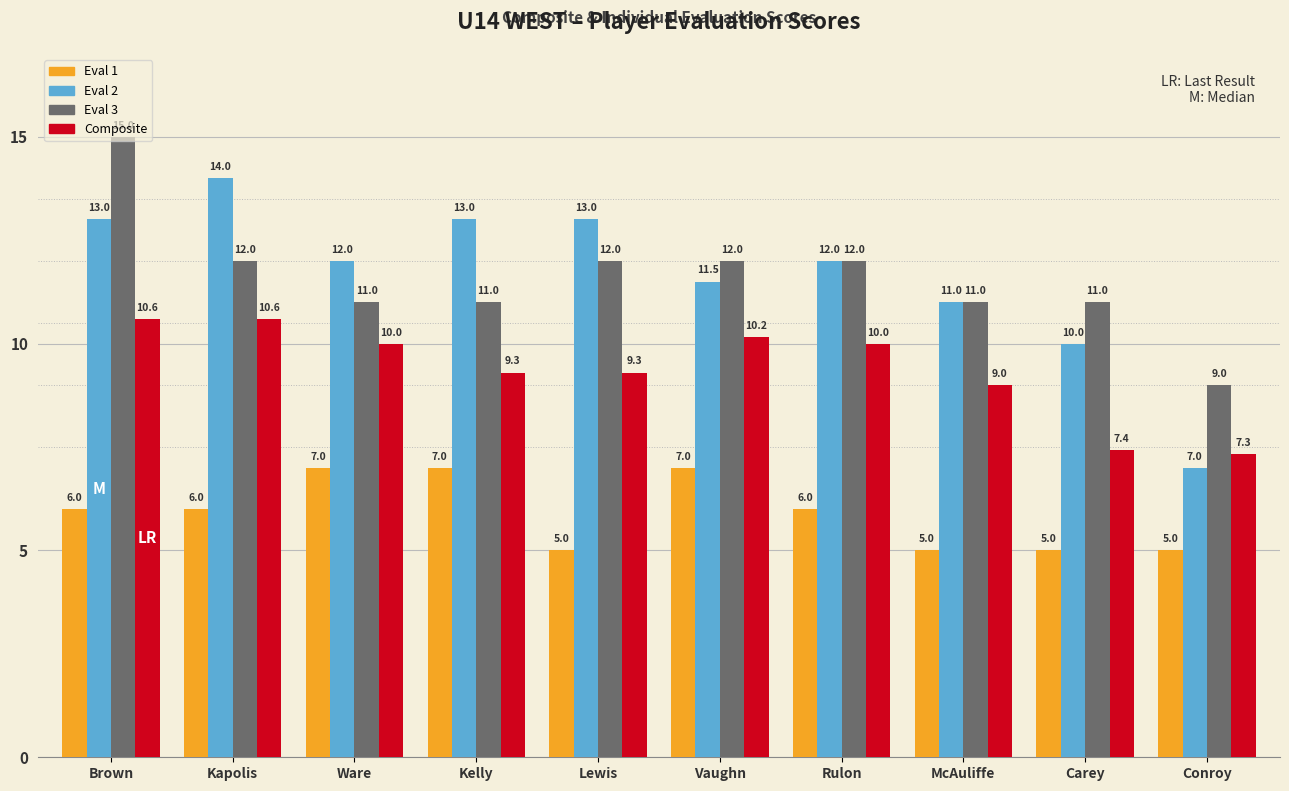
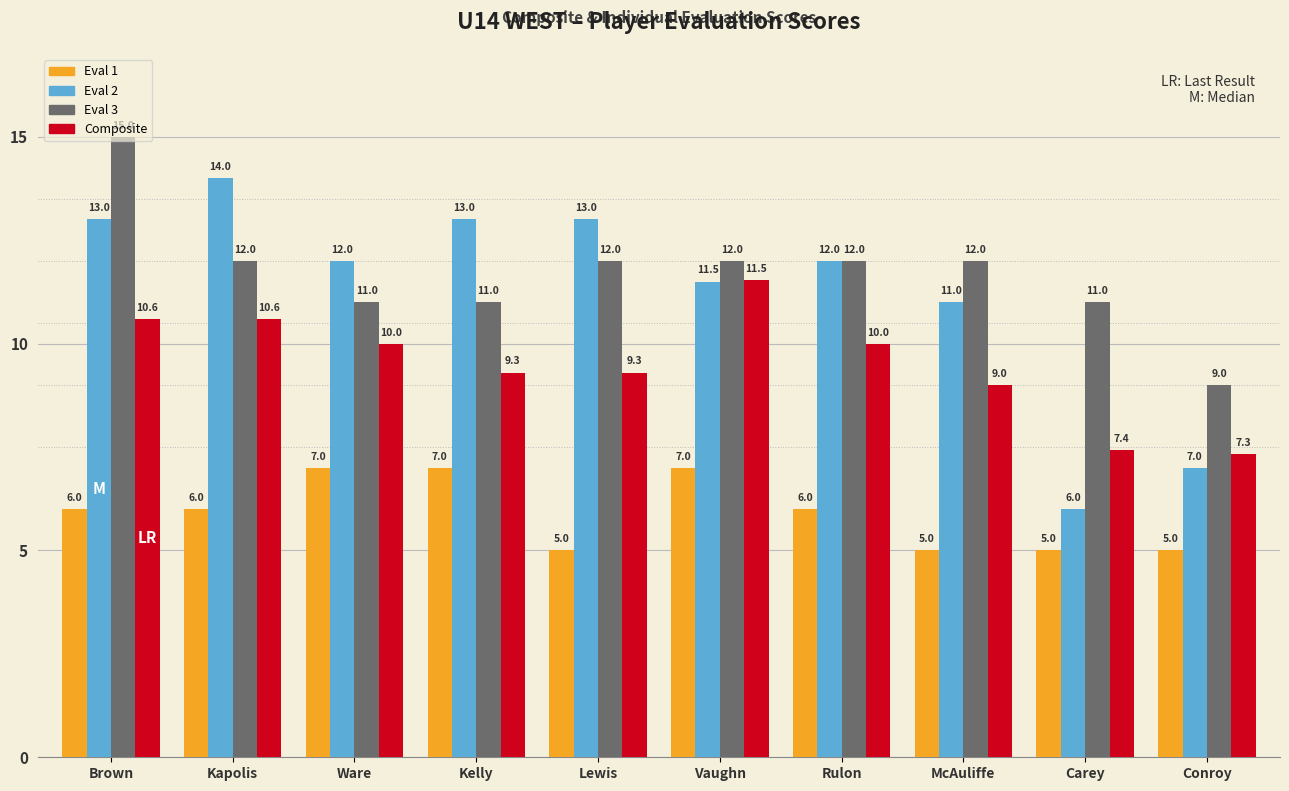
  {
    "Eval 1": {
      "Brown": 6.0,
      "Kapolis": 6.0,
      "Ware": 7.0,
      "Kelly": 7.0,
      "Lewis": 5.0,
      "Vaughn": 7.0,
      "Rulon": 6.0,
      "McAuliffe": 5.0,
      "Carey": 5.0,
      "Conroy": 5.0
    },
    "Eval 2": {
      "Brown": 13.0,
      "Kapolis": 14.0,
      "Ware": 12.0,
      "Kelly": 13.0,
      "Lewis": 13.0,
      "Vaughn": 11.5,
      "Rulon": 12.0,
      "McAuliffe": 11.0,
-     "Carey": 10.0,
+     "Carey": 6.0,
      "Conroy": 7.0
    },
    "Eval 3": {
      "Kapolis": 12.0,
      "Ware": 11.0,
      "Kelly": 11.0,
      "Lewis": 12.0,
      "Vaughn": 12.0,
      "Rulon": 12.0,
-     "McAuliffe": 11.0,
+     "McAuliffe": 12.0,
      "Carey": 11.0,
      "Conroy": 9.0
    },
    "Composite": {
      "Brown": 10.6,
      "Kapolis": 10.6,
      "Ware": 10.0,
      "Kelly": 9.3,
      "Lewis": 9.3,
-     "Vaughn": 10.2,
+     "Vaughn": 11.5,
      "Rulon": 10.0,
      "McAuliffe": 9.0,
      "Carey": 7.4,
      "Conroy": 7.3
    }
  }
